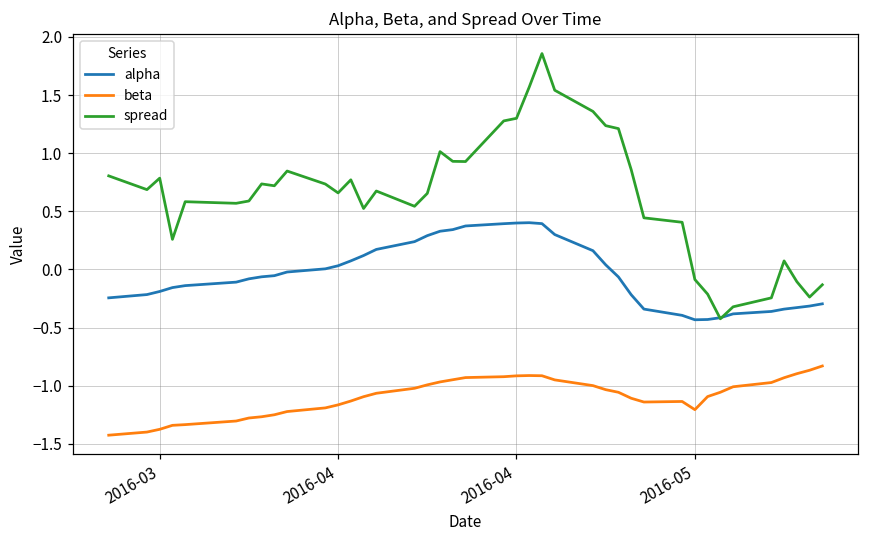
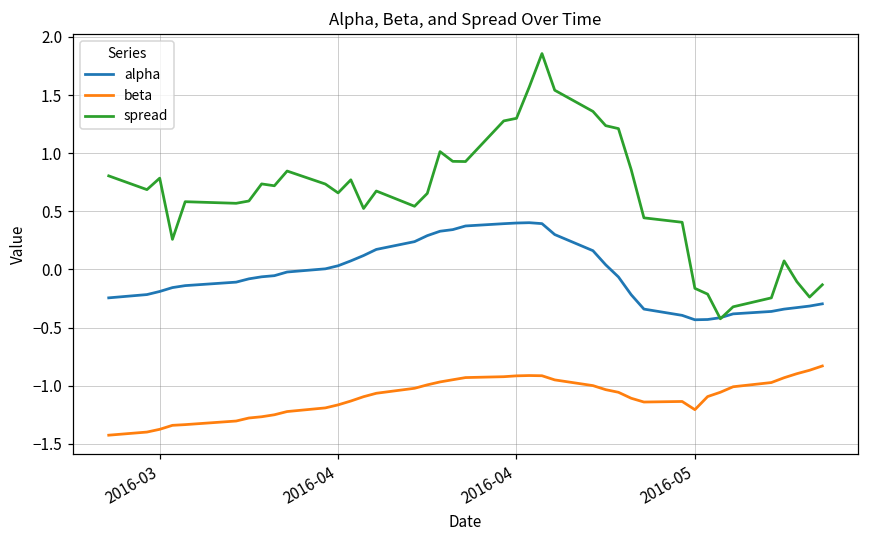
  {
    "alpha": {
      "2016-03": -0.19,
      "2016-05": -0.43
    },
    "beta": {
      "2016-03": -1.37,
      "2016-05": -1.21
    },
    "spread": {
      "2016-03": 0.79,
-     "2016-05": -0.09
+     "2016-05": -0.16
    }
  }
